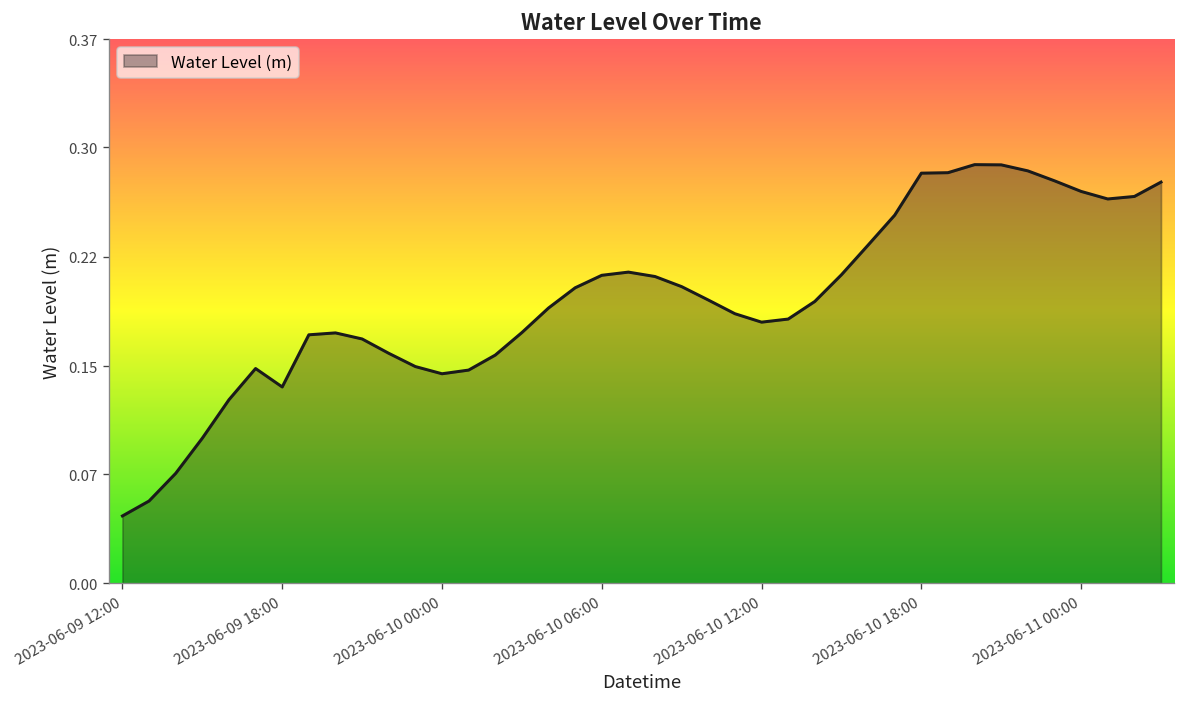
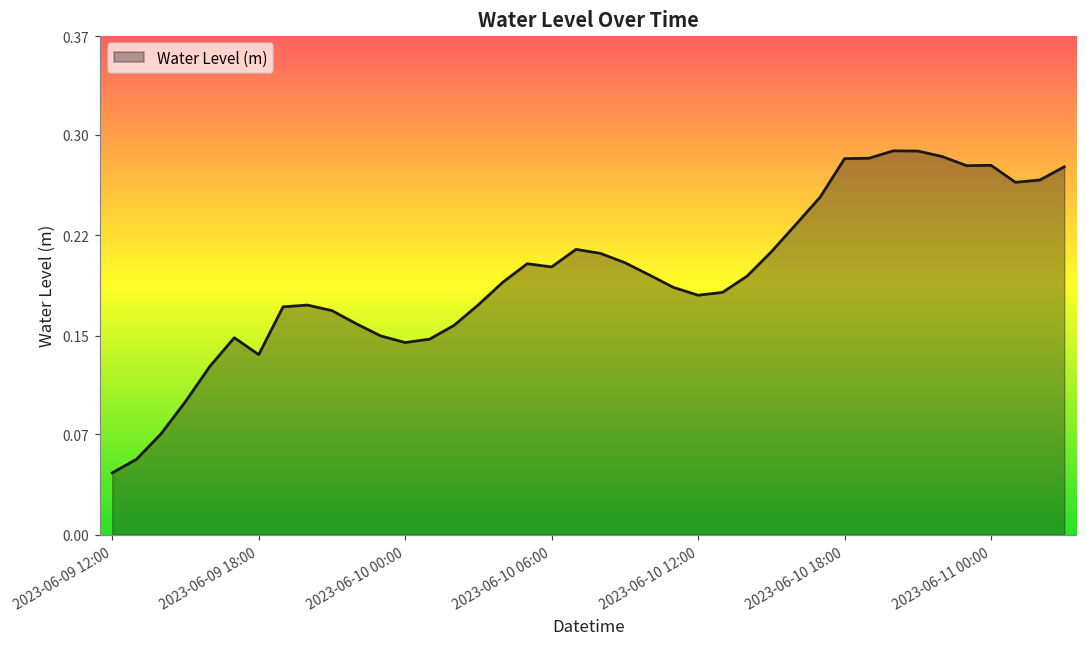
  {
    "2023-06-09 12:00": 0.046,
    "2023-06-09 18:00": 0.135,
    "2023-06-10 00:00": 0.144,
-   "2023-06-10 06:00": 0.211,
+   "2023-06-10 06:00": 0.200,
    "2023-06-10 12:00": 0.179,
    "2023-06-10 18:00": 0.281,
-   "2023-06-11 00:00": 0.269
+   "2023-06-11 00:00": 0.276
  }
